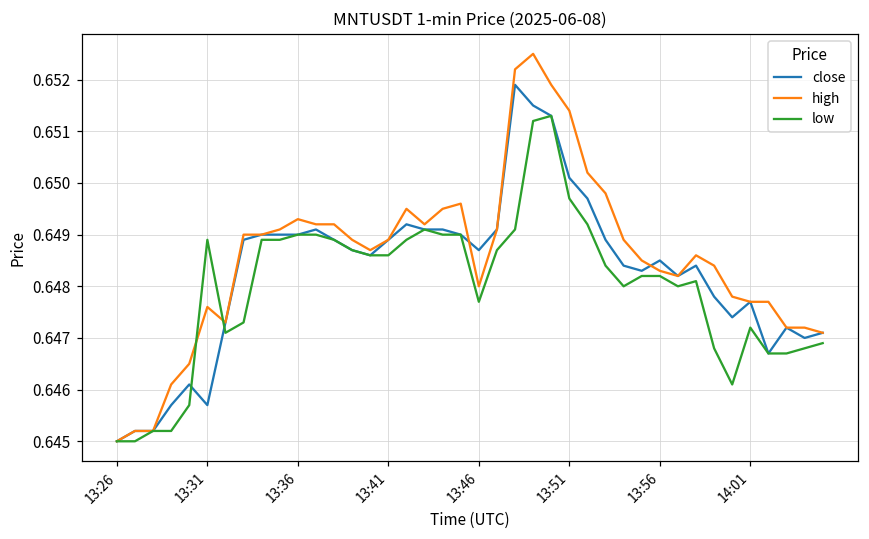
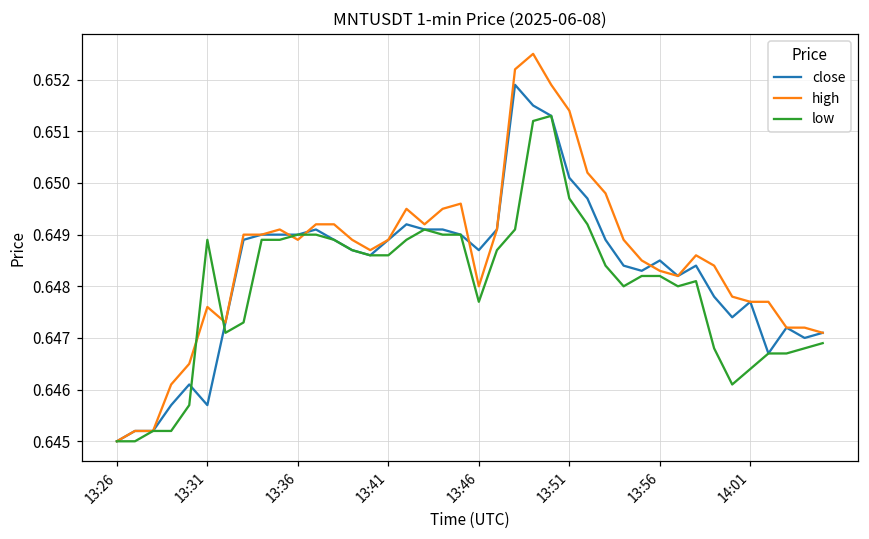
  {
    "close": {
      "13:31": 0.6457,
      "13:46": 0.6487,
      "13:51": 0.6501,
      "13:56": 0.6485
    },
    "high": {
      "13:31": 0.6476,
-     "13:36": 0.6493,
+     "13:36": 0.6489,
      "13:46": 0.6480,
      "13:51": 0.6514,
      "13:56": 0.6483
    },
    "low": {
      "13:31": 0.6489,
      "13:41": 0.6486,
      "13:46": 0.6477,
      "13:51": 0.6497,
      "13:56": 0.6482,
-     "14:01": 0.6472
+     "14:01": 0.6464
    }
  }
